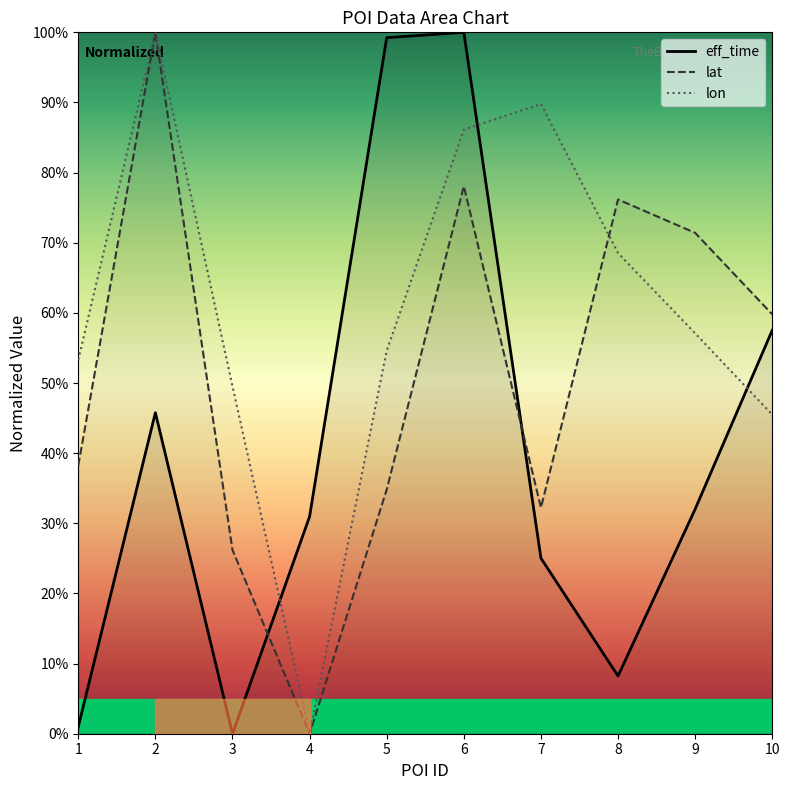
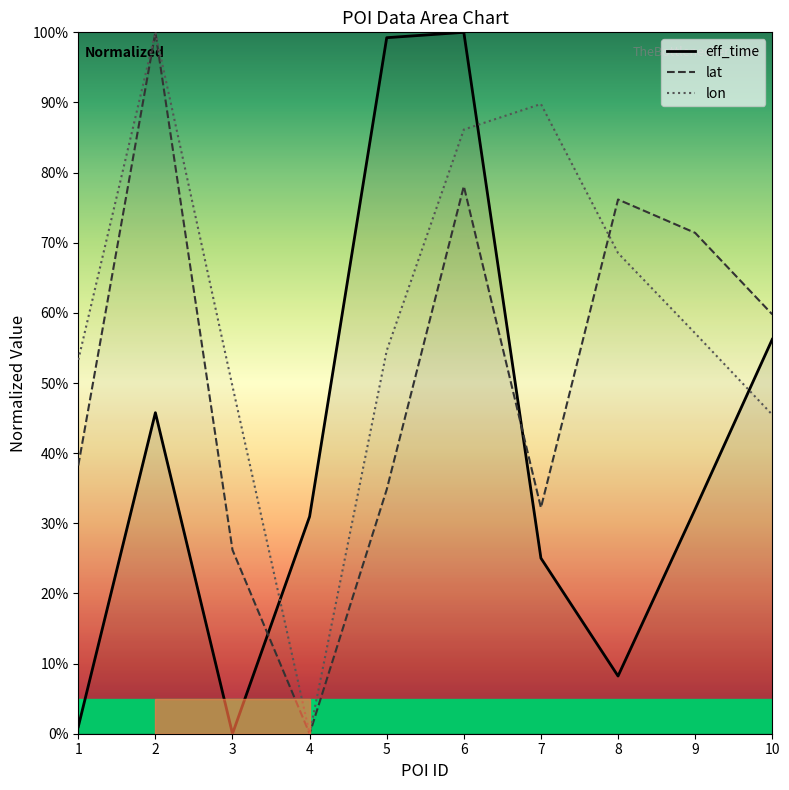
  {
    "eff_time": {
      "2": "46%",
      "4": "31%",
      "5": "99%",
      "6": "100%",
      "7": "25%",
      "8": "8%",
      "9": "32%",
-     "10": "58%"
+     "10": "56%"
    }
  }
